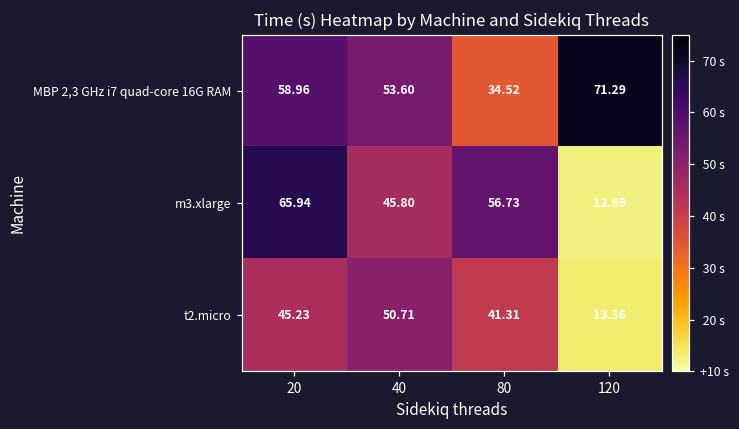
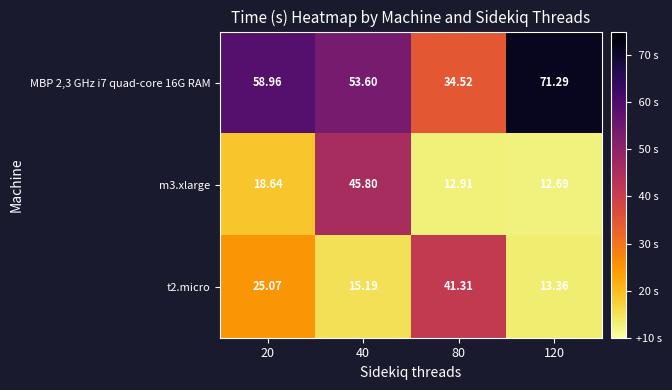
  {
    "MBP 2,3 GHz i7 quad-core 16G RAM": {
      "20": 58.96,
      "40": 53.60,
      "80": 34.52,
      "120": 71.29
    },
    "m3.xlarge": {
-     "20": 65.94,
+     "20": 18.64,
      "40": 45.80,
-     "80": 56.73,
+     "80": 12.91,
      "120": 12.69
    },
    "t2.micro": {
-     "20": 45.23,
-     "40": 50.71,
+     "20": 25.07,
+     "40": 15.19,
      "80": 41.31,
      "120": 13.36
    }
  }
